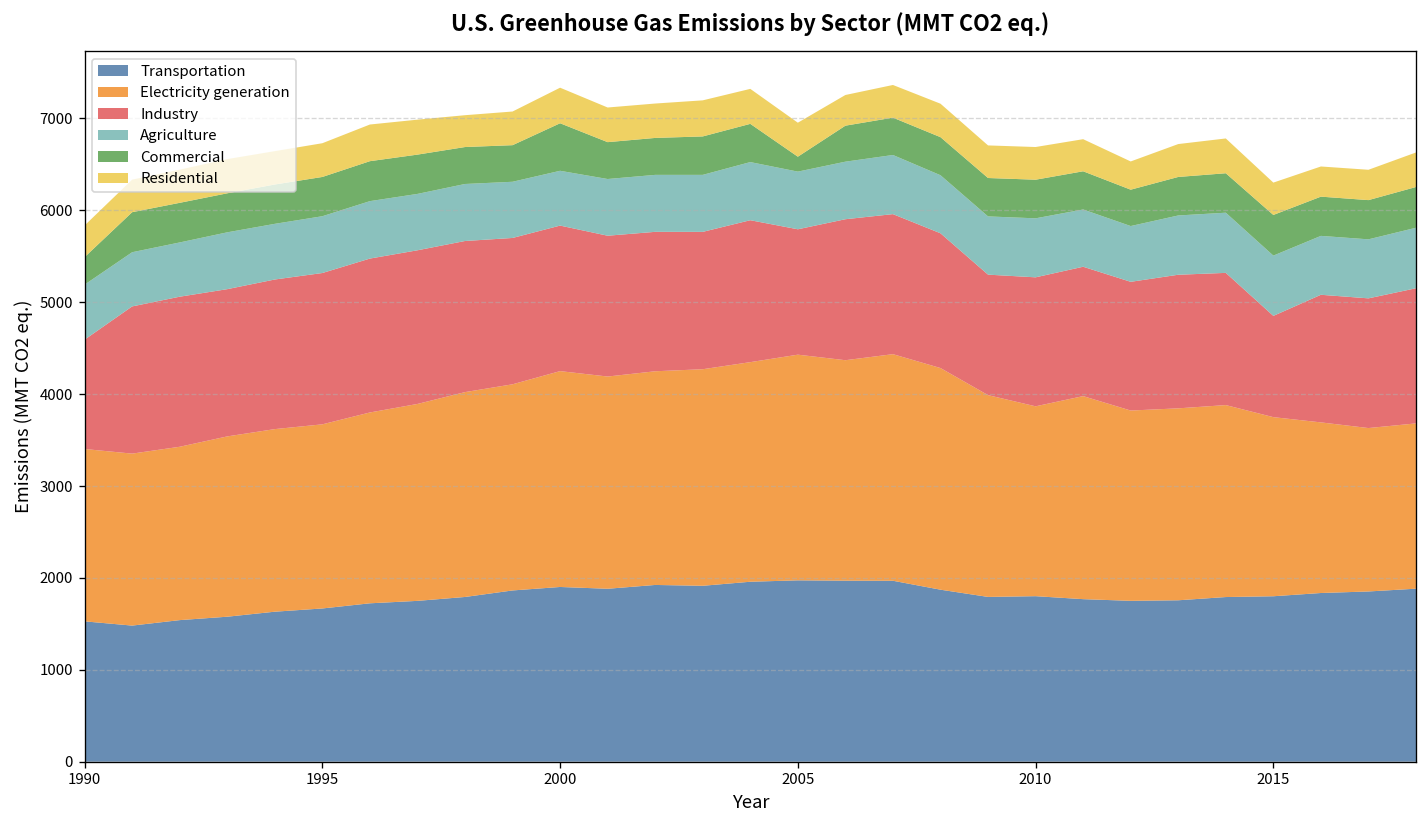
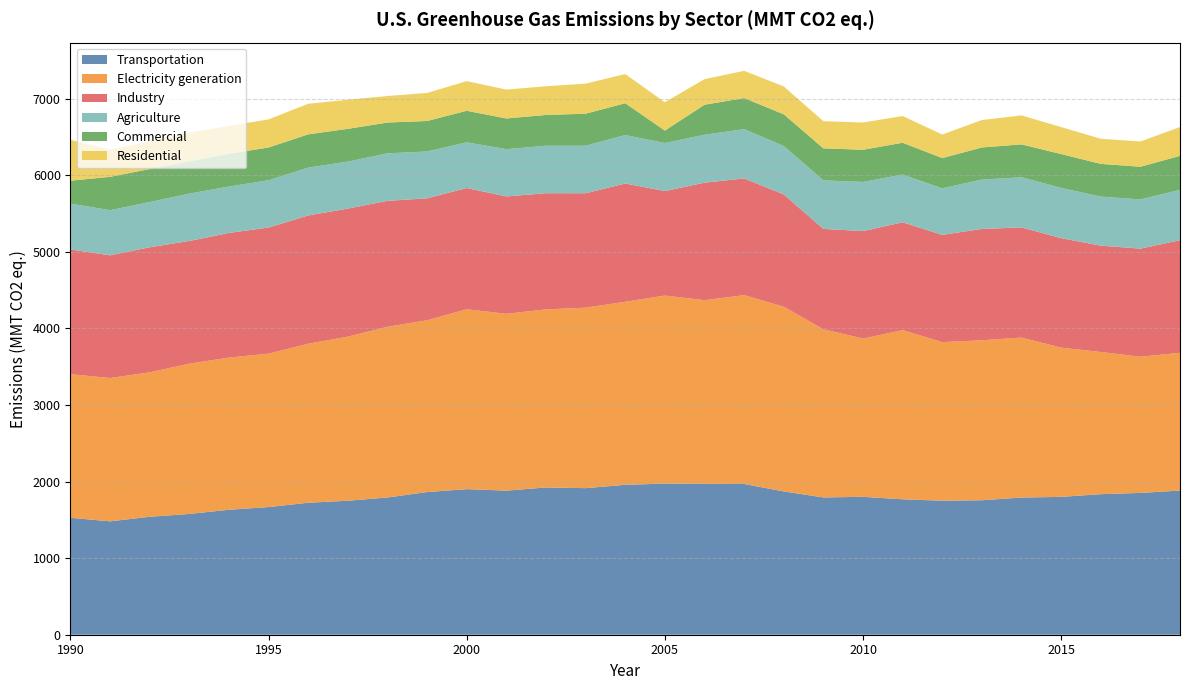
  {
    "Transportation": {
      "1990": 1500,
      "1995": 1700,
      "2000": 1900,
      "2005": 2000,
      "2010": 1800,
      "2015": 1800
    },
    "Electricity generation": {
      "1990": 1900,
      "1995": 2000,
      "2000": 2300,
      "2005": 2500,
      "2010": 2100,
      "2015": 1900
    },
    "Industry": {
-     "1990": 1200,
+     "1990": 1600,
      "1995": 1600,
      "2000": 1600,
      "2005": 1400,
      "2010": 1400,
-     "2015": 1100
+     "2015": 1400
    },
    "Agriculture": {
      "1990": 600,
      "1995": 600,
      "2000": 600,
      "2005": 600,
      "2010": 600,
      "2015": 700
    },
    "Commercial": {
      "1990": 300,
      "1995": 400,
-     "2000": 500,
+     "2000": 400,
      "2005": 200,
      "2010": 400,
      "2015": 400
    },
    "Residential": {
-     "1990": 300,
+     "1990": 500,
      "1995": 400,
      "2000": 400,
      "2005": 400,
      "2010": 400,
      "2015": 400
    }
  }
